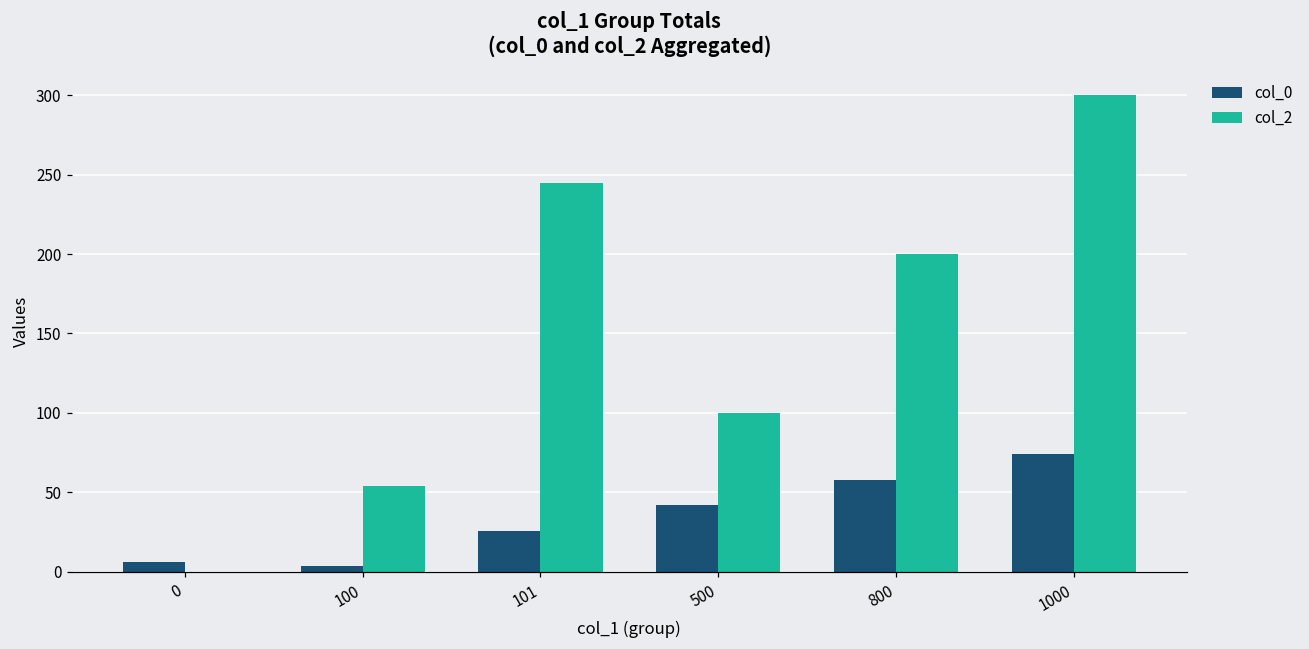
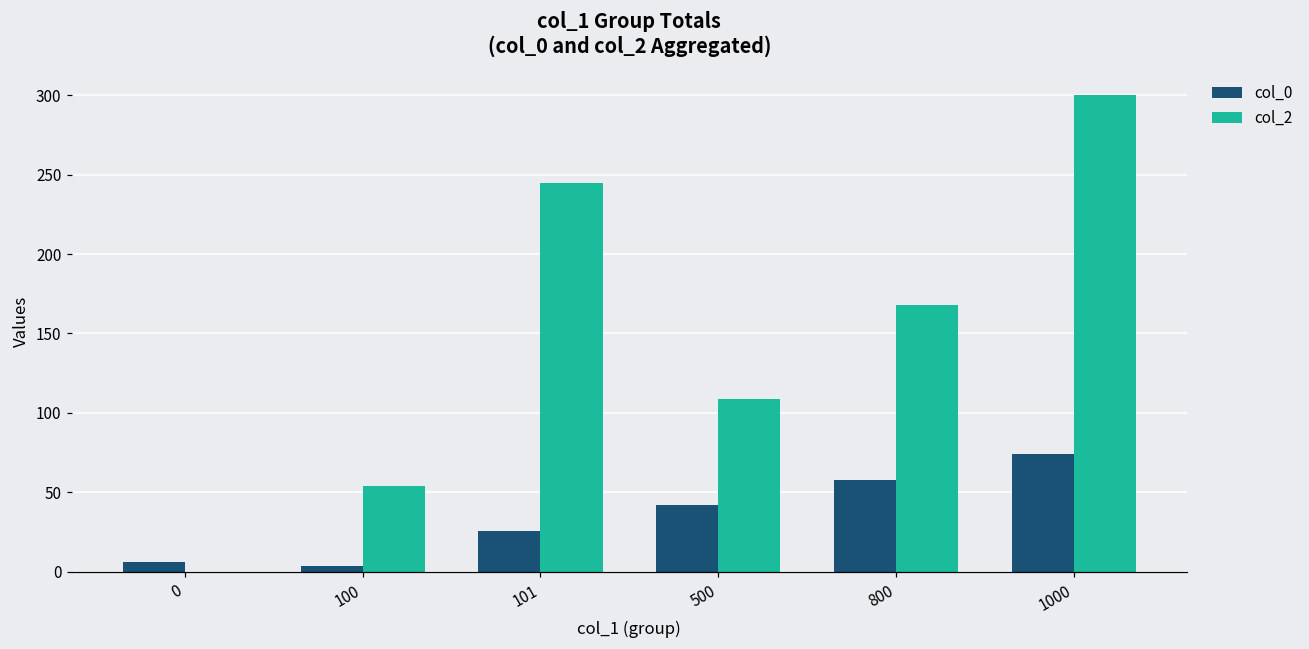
  {
    "col_0": {
      "0": 6,
      "100": 4,
      "101": 26,
      "500": 42,
      "800": 58,
      "1000": 74
    },
    "col_2": {
      "0": 0,
      "100": 54,
      "101": 245,
-     "500": 100,
-     "800": 200,
+     "500": 109,
+     "800": 168,
      "1000": 300
    }
  }
